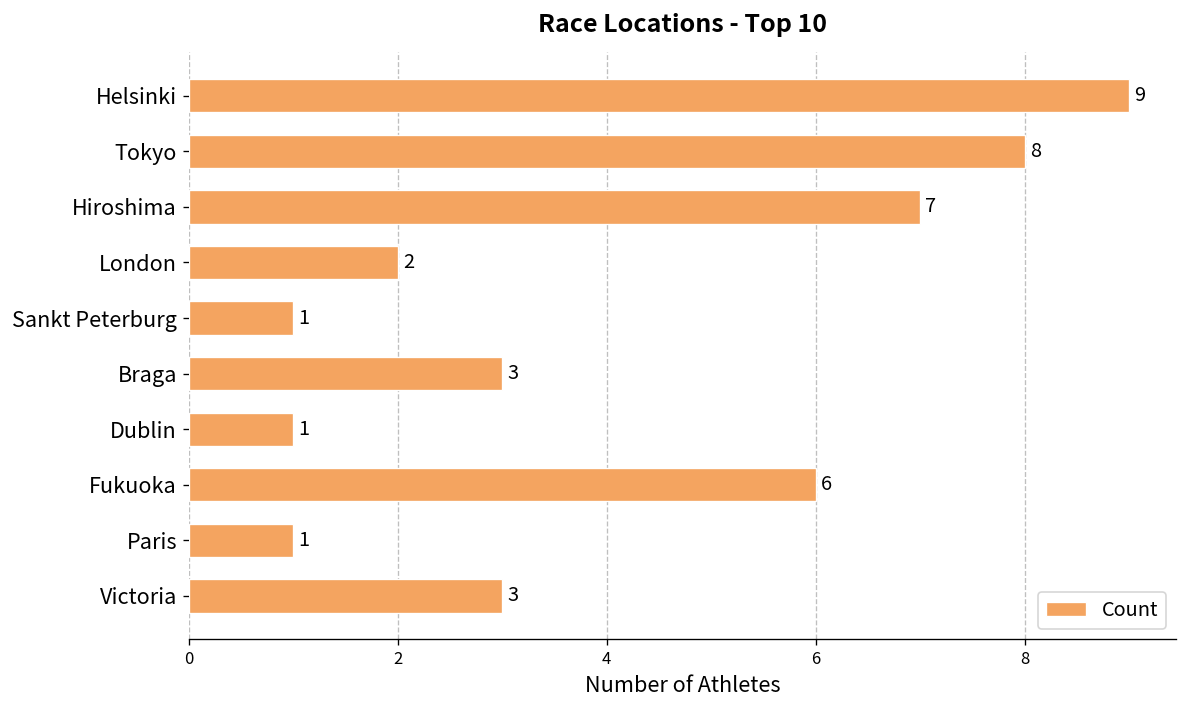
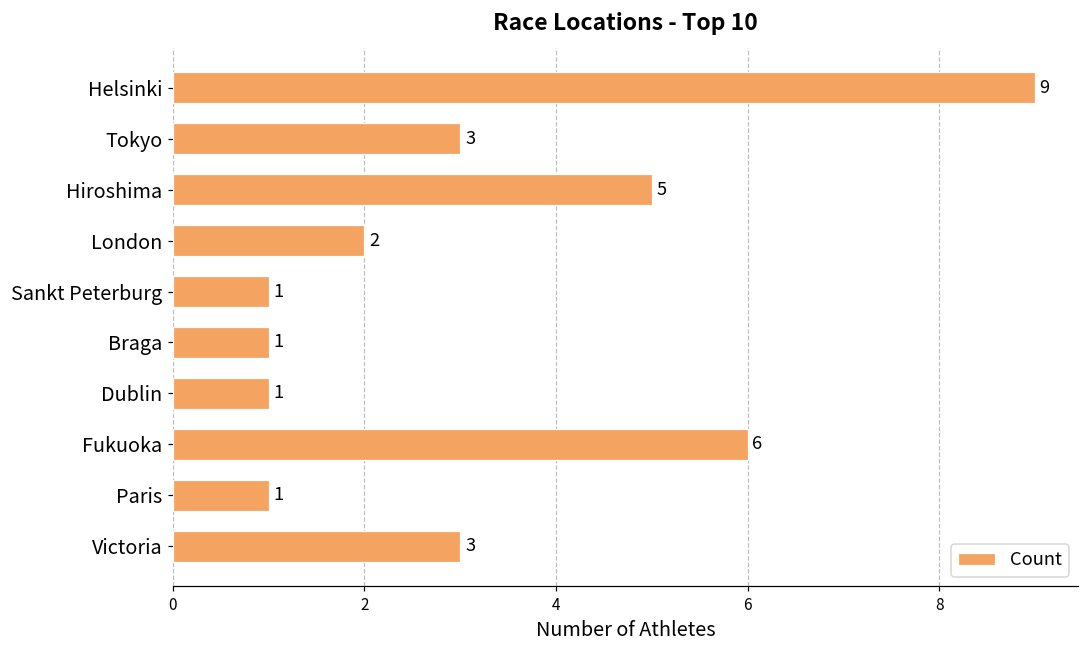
  {
    "Helsinki": 9,
-   "Tokyo": 8,
-   "Hiroshima": 7,
+   "Tokyo": 3,
+   "Hiroshima": 5,
    "London": 2,
    "Sankt Peterburg": 1,
-   "Braga": 3,
+   "Braga": 1,
    "Dublin": 1,
    "Fukuoka": 6,
    "Paris": 1,
    "Victoria": 3
  }
